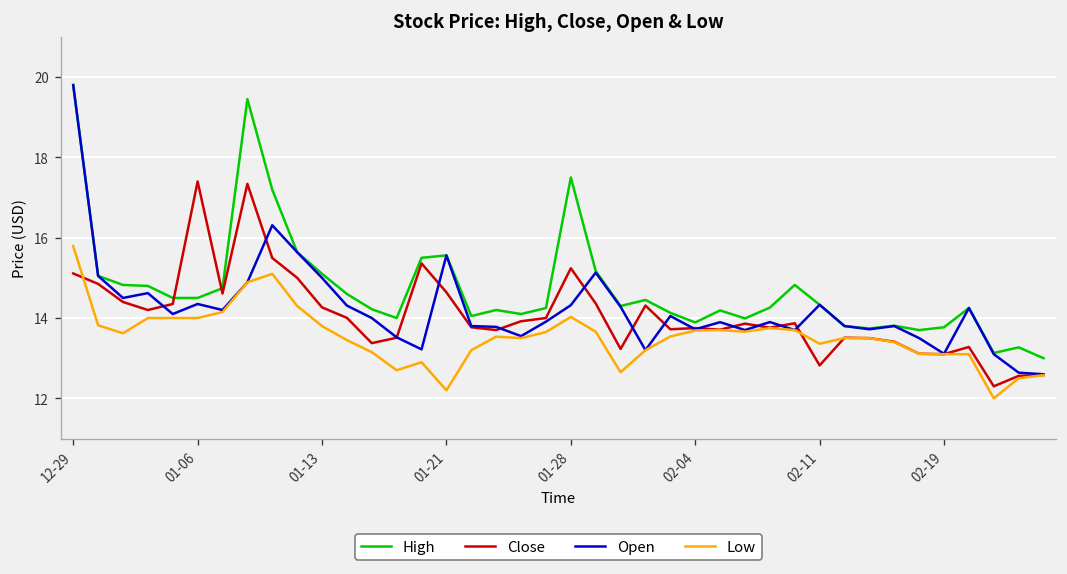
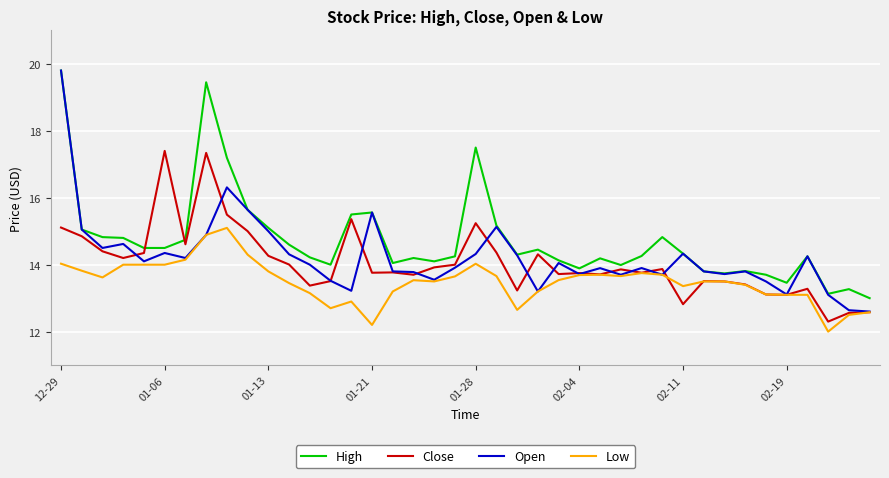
  {
    "High": {
      "01-06": 14.5,
      "01-13": 15.1,
      "01-28": 17.5,
      "02-04": 13.9,
-     "02-19": 13.8
+     "02-19": 13.5
    },
    "Close": {
      "12-29": 15.1,
      "01-06": 17.4,
      "01-13": 14.3,
-     "01-21": 14.6,
+     "01-21": 13.8,
      "01-28": 15.2,
      "02-11": 12.8
    },
    "Open": {
      "01-06": 14.4,
      "01-13": 15.0,
      "01-28": 14.3
    },
    "Low": {
-     "12-29": 15.8,
+     "12-29": 14.0,
      "01-06": 14.0,
      "01-13": 13.8,
      "01-21": 12.2,
      "01-28": 14.0,
      "02-11": 13.4
    }
  }
